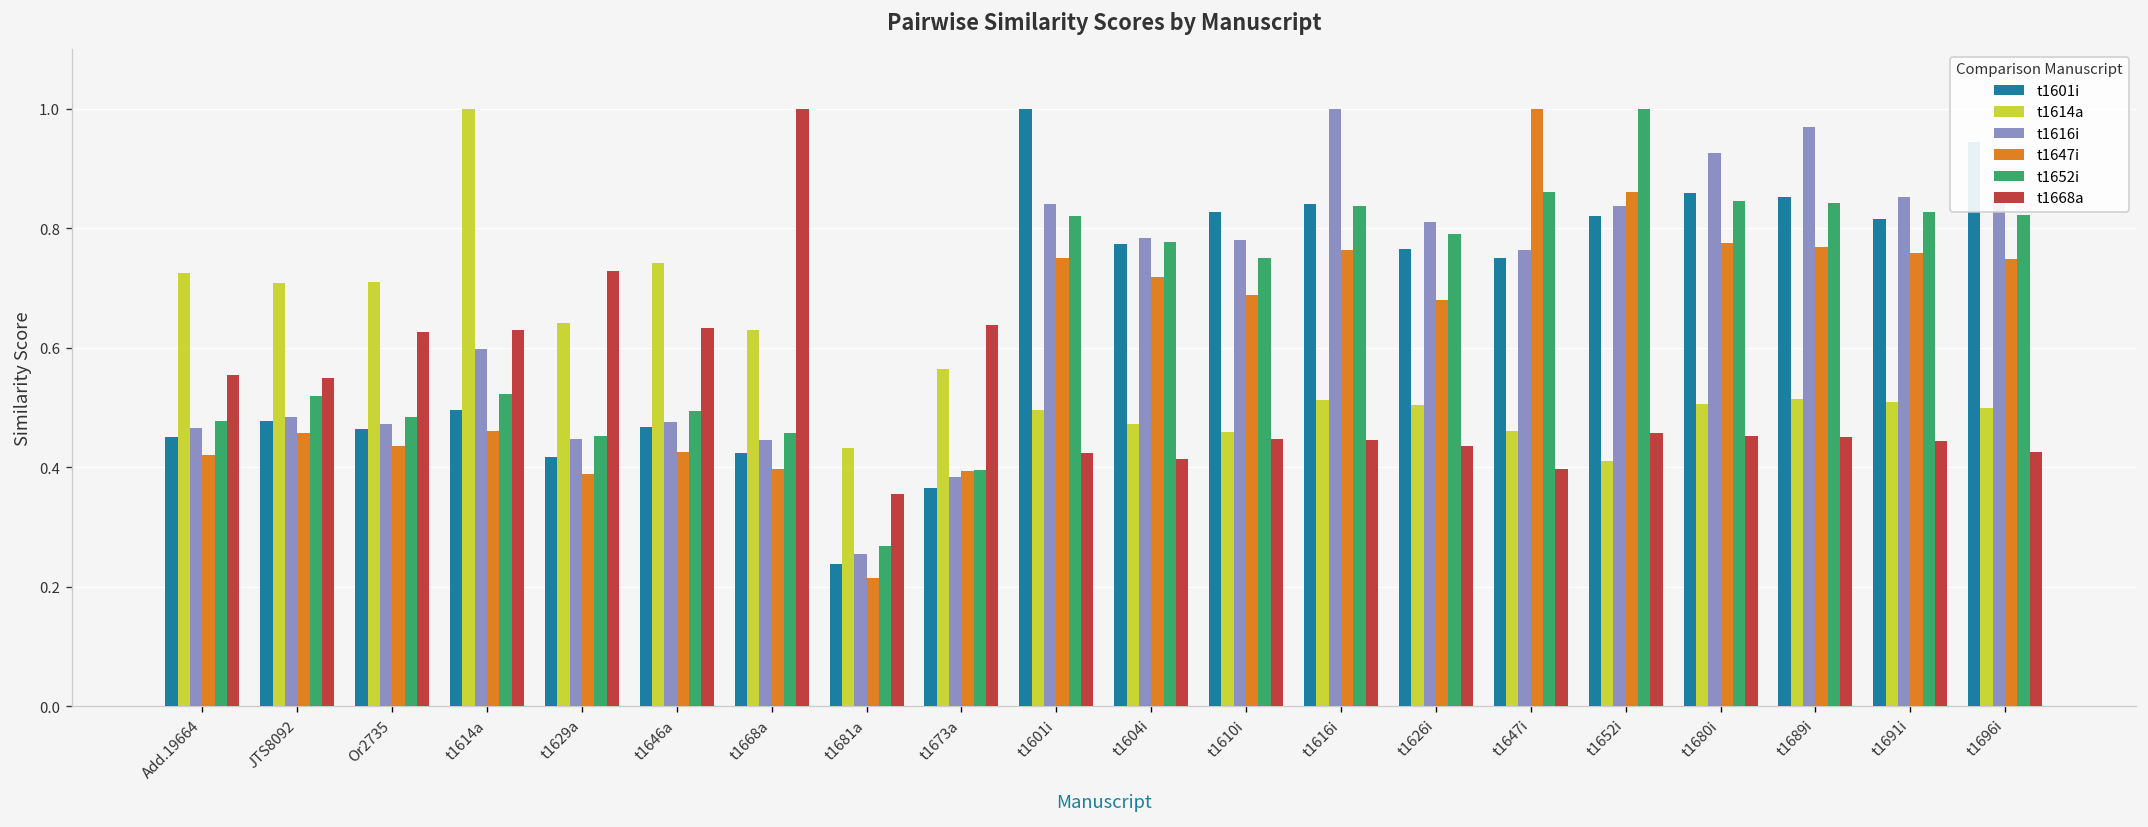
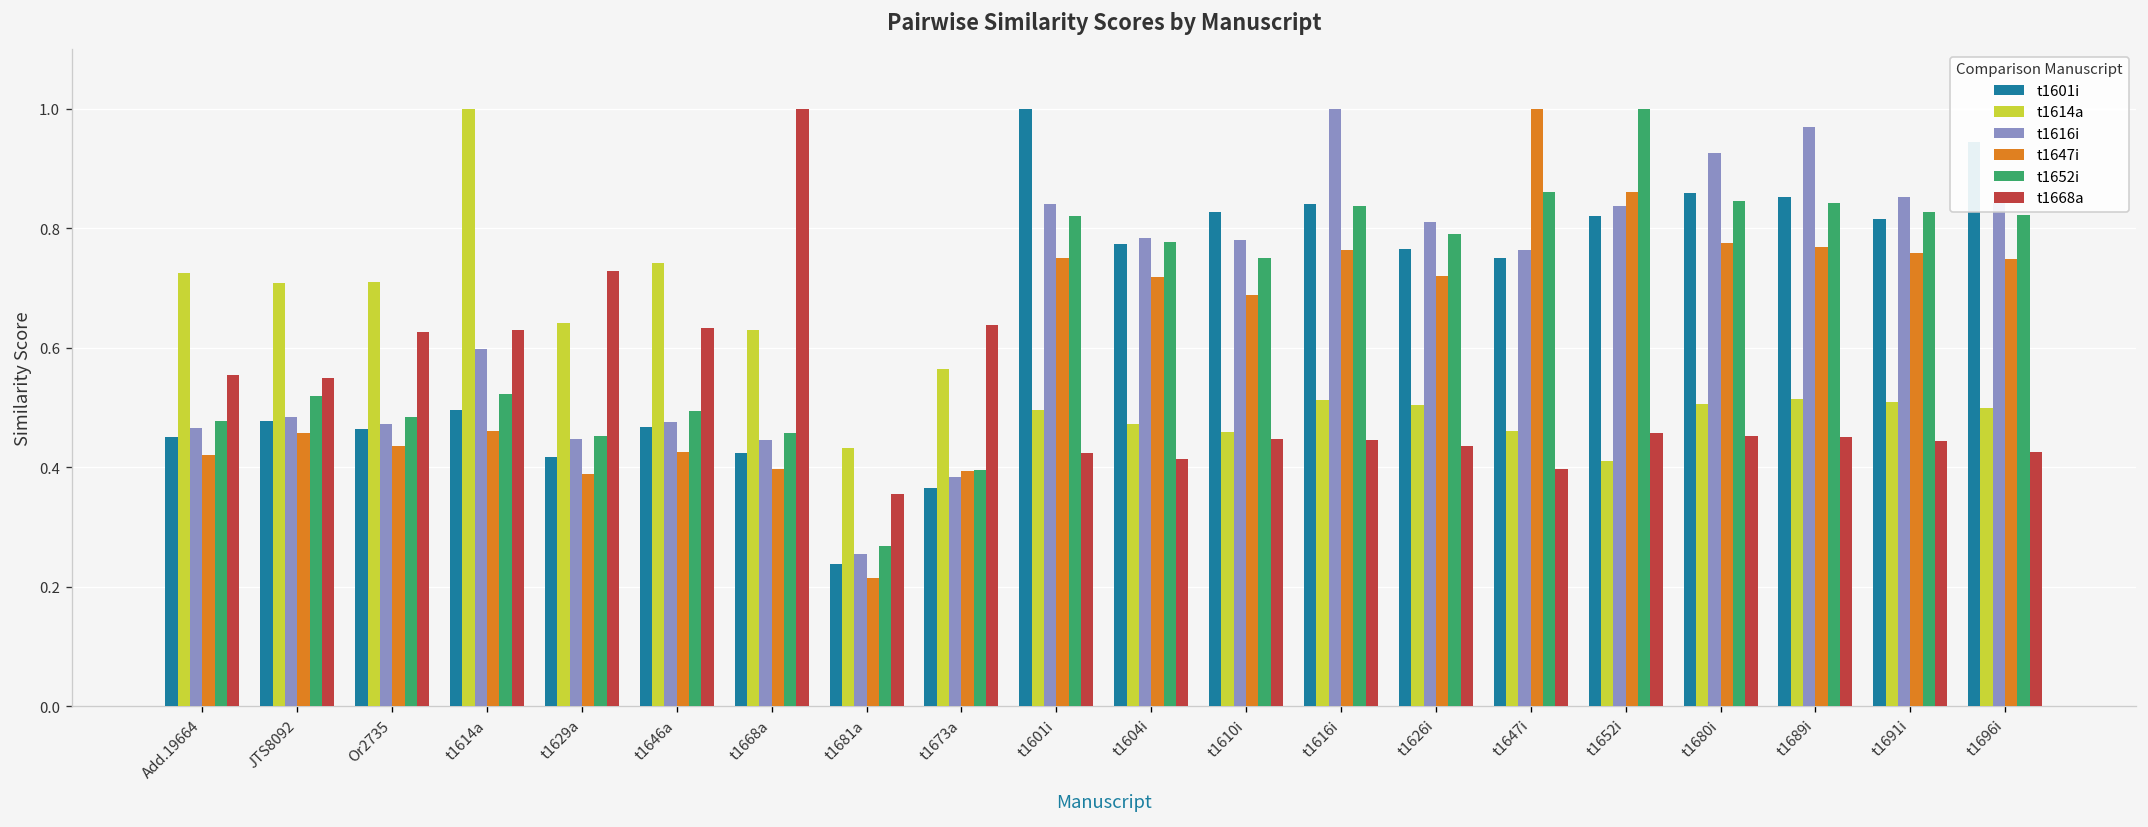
  {
    "t1601i": {
      "Add.19664": 0.45,
      "JTS8092": 0.48,
      "Or2735": 0.46,
      "t1614a": 0.50,
      "t1629a": 0.42,
      "t1646a": 0.47,
      "t1668a": 0.42,
      "t1681a": 0.24,
      "t1673a": 0.37,
      "t1601i": 1.00,
      "t1604i": 0.77,
      "t1610i": 0.83,
      "t1616i": 0.84,
      "t1626i": 0.77,
      "t1647i": 0.75,
      "t1652i": 0.82,
      "t1680i": 0.86,
      "t1689i": 0.85,
      "t1691i": 0.82
    },
    "t1614a": {
      "Add.19664": 0.73,
      "JTS8092": 0.71,
      "Or2735": 0.71,
      "t1614a": 1.00,
      "t1629a": 0.64,
      "t1646a": 0.74,
      "t1668a": 0.63,
      "t1681a": 0.43,
      "t1673a": 0.56,
      "t1601i": 0.50,
      "t1604i": 0.47,
      "t1610i": 0.46,
      "t1616i": 0.51,
      "t1626i": 0.50,
      "t1647i": 0.46,
      "t1652i": 0.41,
      "t1680i": 0.51,
      "t1689i": 0.52,
      "t1691i": 0.51,
      "t1696i": 0.50
    },
    "t1616i": {
      "Add.19664": 0.47,
      "JTS8092": 0.49,
      "Or2735": 0.47,
      "t1614a": 0.60,
      "t1629a": 0.45,
      "t1646a": 0.48,
      "t1668a": 0.45,
      "t1681a": 0.26,
      "t1673a": 0.38,
      "t1601i": 0.84,
      "t1604i": 0.78,
      "t1610i": 0.78,
      "t1616i": 1.00,
      "t1626i": 0.81,
      "t1647i": 0.76,
      "t1652i": 0.84,
      "t1680i": 0.93,
      "t1689i": 0.97,
      "t1691i": 0.85
    },
    "t1647i": {
      "Add.19664": 0.42,
      "JTS8092": 0.46,
      "Or2735": 0.44,
      "t1614a": 0.46,
      "t1629a": 0.39,
      "t1646a": 0.43,
      "t1668a": 0.40,
      "t1681a": 0.22,
      "t1673a": 0.39,
      "t1601i": 0.75,
      "t1604i": 0.72,
      "t1610i": 0.69,
      "t1616i": 0.76,
-     "t1626i": 0.68,
+     "t1626i": 0.72,
      "t1647i": 1.00,
      "t1652i": 0.86,
      "t1680i": 0.78,
      "t1689i": 0.77,
      "t1691i": 0.76,
      "t1696i": 0.75
    },
    "t1652i": {
      "Add.19664": 0.48,
      "JTS8092": 0.52,
      "Or2735": 0.48,
      "t1614a": 0.52,
      "t1629a": 0.45,
      "t1646a": 0.50,
      "t1668a": 0.46,
      "t1681a": 0.27,
      "t1673a": 0.40,
      "t1601i": 0.82,
      "t1604i": 0.78,
      "t1610i": 0.75,
      "t1616i": 0.84,
      "t1626i": 0.79,
      "t1647i": 0.86,
      "t1652i": 1.00,
      "t1680i": 0.85,
      "t1689i": 0.84,
      "t1691i": 0.83
    },
    "t1668a": {
      "Add.19664": 0.55,
      "JTS8092": 0.55,
      "Or2735": 0.63,
      "t1614a": 0.63,
      "t1629a": 0.73,
      "t1646a": 0.63,
      "t1668a": 1.00,
      "t1681a": 0.36,
      "t1673a": 0.64,
      "t1601i": 0.42,
      "t1604i": 0.41,
      "t1610i": 0.45,
      "t1616i": 0.45,
      "t1626i": 0.44,
      "t1647i": 0.40,
      "t1652i": 0.46,
      "t1680i": 0.45,
      "t1689i": 0.45,
      "t1691i": 0.45,
      "t1696i": 0.43
    }
  }
